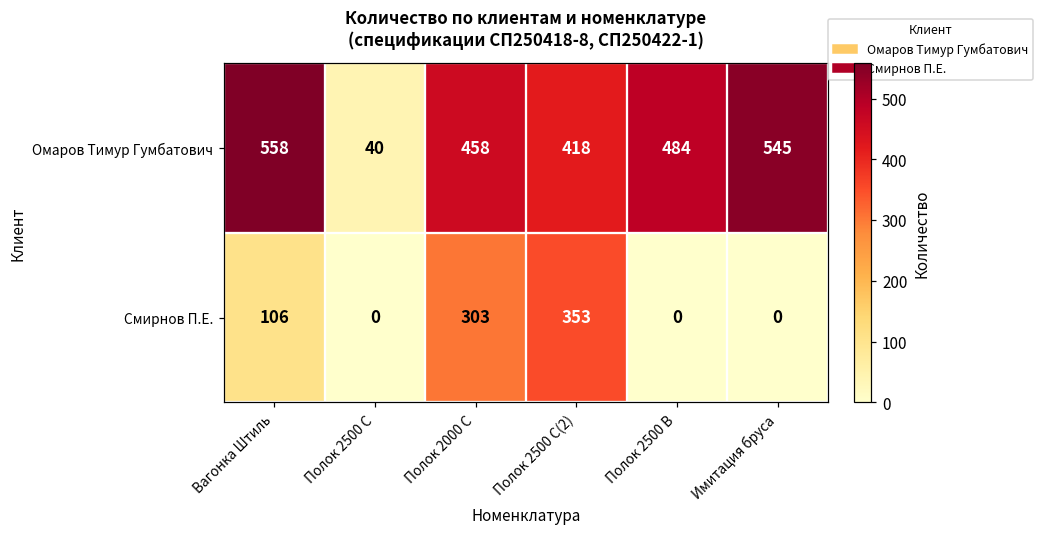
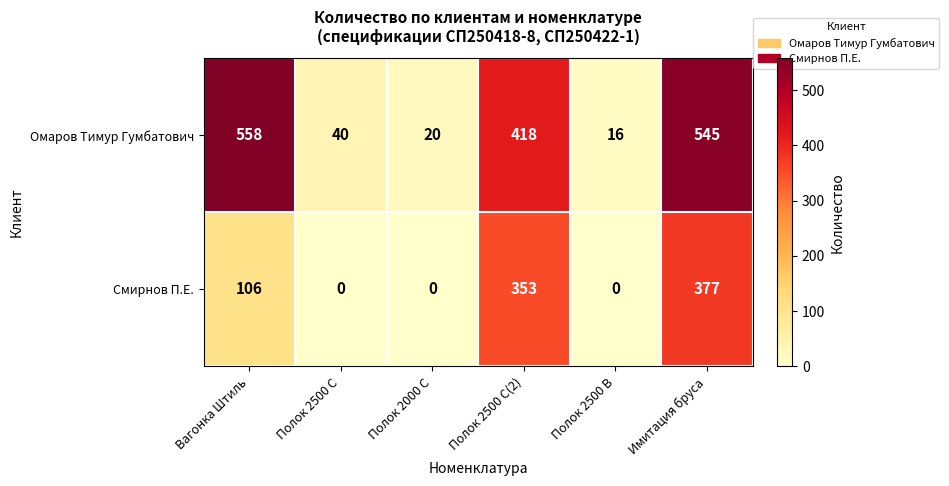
  {
    "Омаров Тимур Гумбатович": {
      "Вагонка Штиль": 558,
      "Полок 2500 C": 40,
-     "Полок 2000 C": 458,
+     "Полок 2000 C": 20,
      "Полок 2500 C(2)": 418,
-     "Полок 2500 B": 484,
+     "Полок 2500 B": 16,
      "Имитация бруса": 545
    },
    "Смирнов П.Е.": {
      "Вагонка Штиль": 106,
      "Полок 2500 C": 0,
-     "Полок 2000 C": 303,
+     "Полок 2000 C": 0,
      "Полок 2500 C(2)": 353,
      "Полок 2500 B": 0,
-     "Имитация бруса": 0
+     "Имитация бруса": 377
    }
  }
